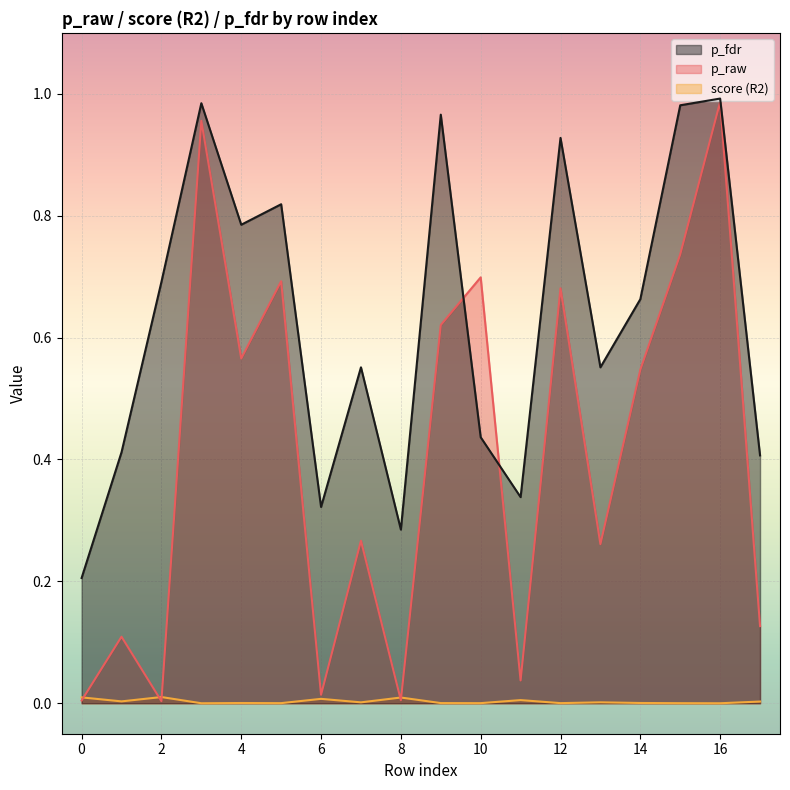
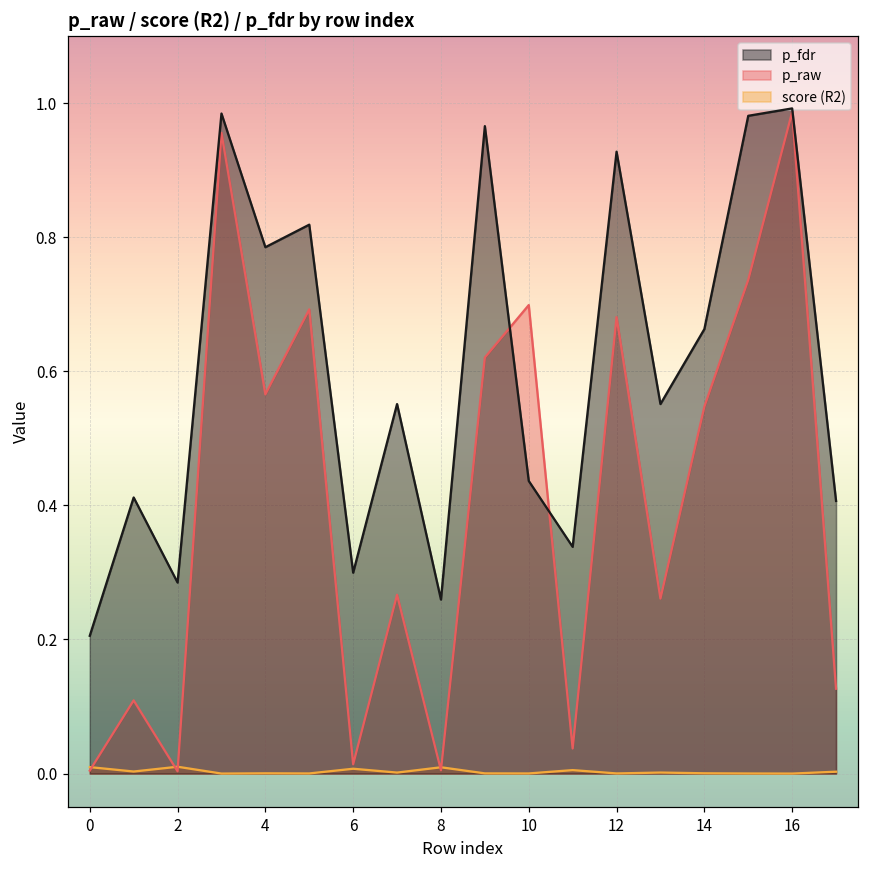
  {
    "p_fdr": {
      "0": 0.21,
-     "2": 0.69,
+     "2": 0.28,
      "4": 0.79,
-     "6": 0.32,
-     "8": 0.28,
+     "6": 0.30,
+     "8": 0.26,
      "10": 0.44,
      "12": 0.93,
      "14": 0.66
    }
  }
